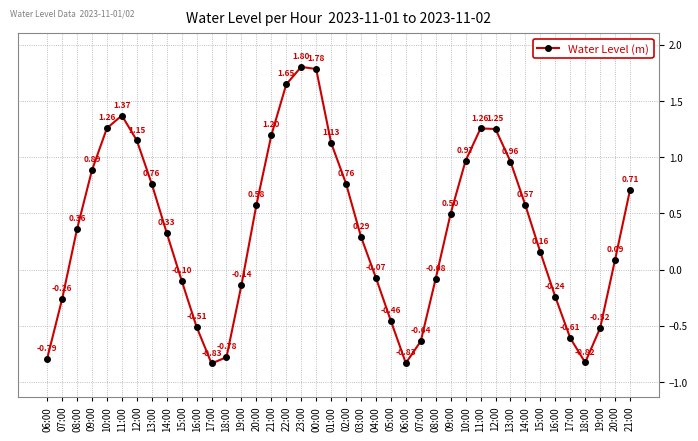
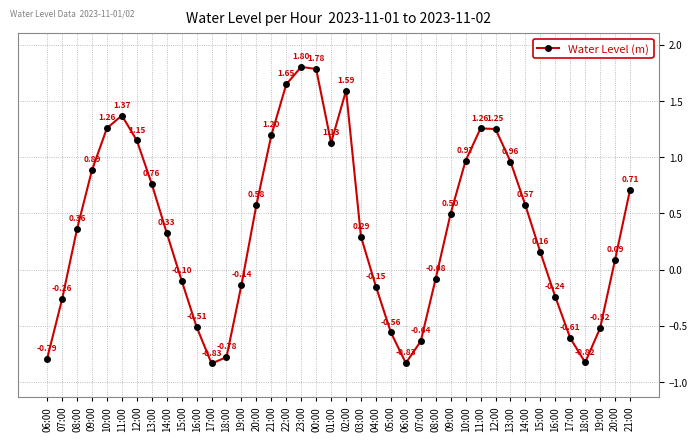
  {
    "22:00": 1.65,
    "23:00": 1.80,
    "00:00": 1.78,
    "01:00": 1.13,
-   "02:00": 0.76,
+   "02:00": 1.59,
    "03:00": 0.29,
-   "04:00": -0.07,
-   "05:00": -0.46
+   "04:00": -0.15,
+   "05:00": -0.56
  }
